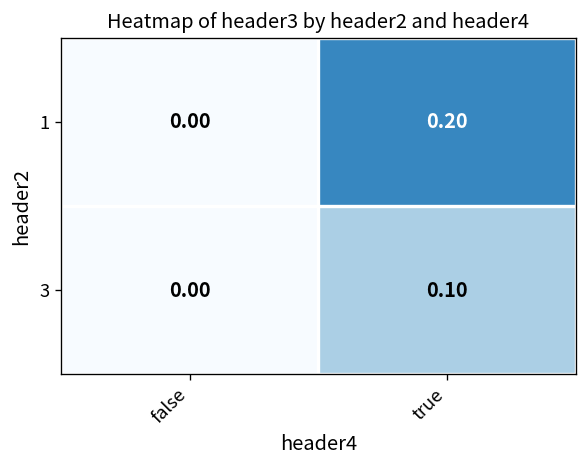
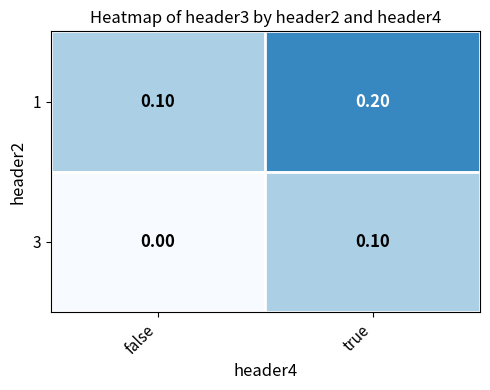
  {
    "1": {
-     "false": 0.00,
+     "false": 0.10,
      "true": 0.20
    },
    "3": {
      "false": 0.00,
      "true": 0.10
    }
  }
